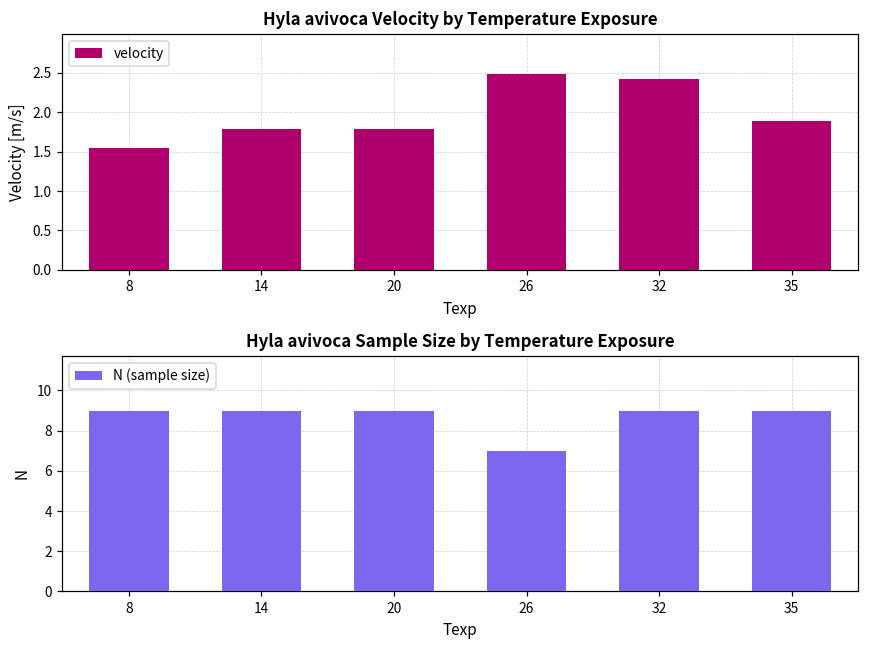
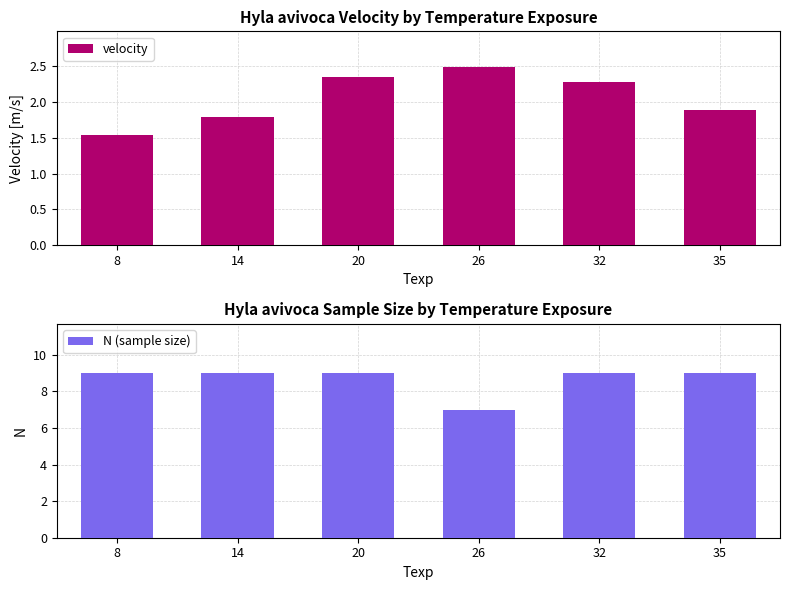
  {
    "Hyla avivoca Velocity by Temperature Exposure": {
      "8": 1.5,
      "14": 1.8,
-     "20": 1.8,
+     "20": 2.3,
      "26": 2.5,
-     "32": 2.4,
+     "32": 2.3,
      "35": 1.9
    },
    "Hyla avivoca Sample Size by Temperature Exposure": {
      "8": 9.0,
      "14": 9.0,
      "20": 9.0,
      "26": 7.0,
      "32": 9.0,
      "35": 9.0
    }
  }
